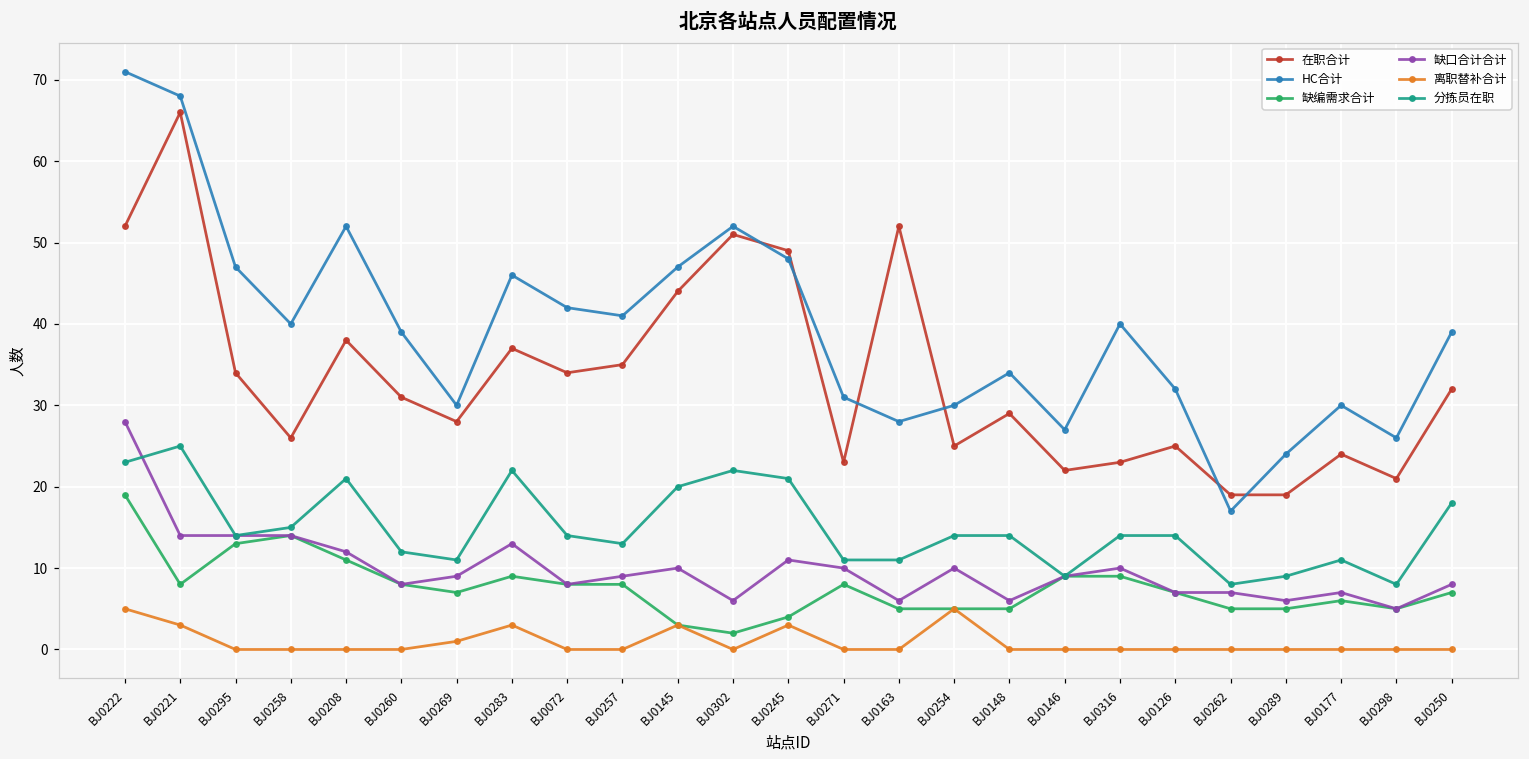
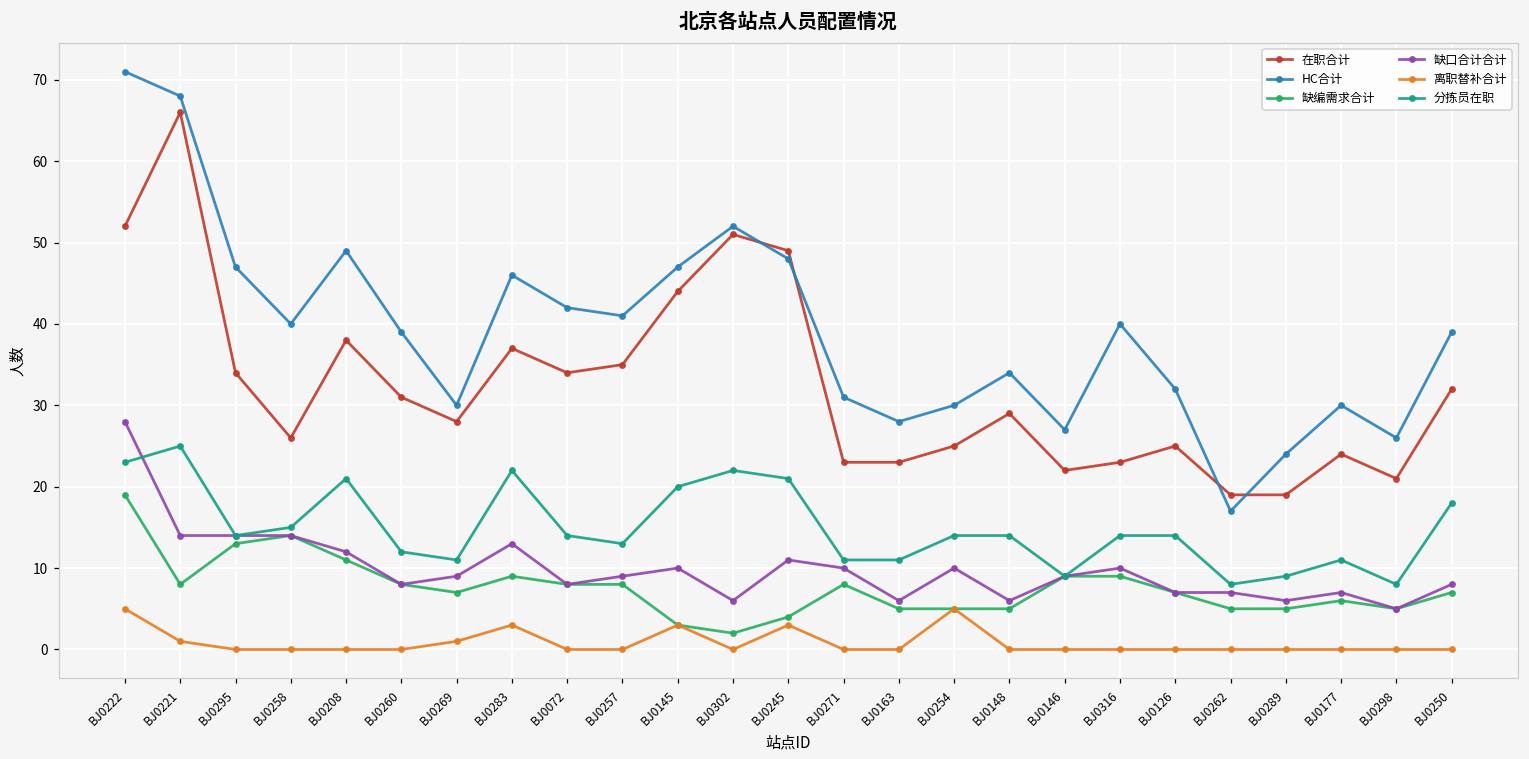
  {
    "在职合计": {
      "BJ0222": 52,
      "BJ0221": 66,
      "BJ0295": 34,
      "BJ0258": 26,
      "BJ0208": 38,
      "BJ0260": 31,
      "BJ0269": 28,
      "BJ0283": 37,
      "BJ0072": 34,
      "BJ0257": 35,
      "BJ0145": 44,
      "BJ0302": 51,
      "BJ0245": 49,
      "BJ0271": 23,
-     "BJ0163": 52,
+     "BJ0163": 23,
      "BJ0254": 25,
      "BJ0148": 29,
      "BJ0146": 22,
      "BJ0316": 23,
      "BJ0126": 25,
      "BJ0262": 19,
      "BJ0289": 19,
      "BJ0177": 24,
      "BJ0298": 21,
      "BJ0250": 32
    },
    "HC合计": {
      "BJ0222": 71,
      "BJ0221": 68,
      "BJ0295": 47,
      "BJ0258": 40,
-     "BJ0208": 52,
+     "BJ0208": 49,
      "BJ0260": 39,
      "BJ0269": 30,
      "BJ0283": 46,
      "BJ0072": 42,
      "BJ0257": 41,
      "BJ0145": 47,
      "BJ0302": 52,
      "BJ0245": 48,
      "BJ0271": 31,
      "BJ0163": 28,
      "BJ0254": 30,
      "BJ0148": 34,
      "BJ0146": 27,
      "BJ0316": 40,
      "BJ0126": 32,
      "BJ0262": 17,
      "BJ0289": 24,
      "BJ0177": 30,
      "BJ0298": 26,
      "BJ0250": 39
    },
    "缺口合计合计": {
      "BJ0222": 28,
      "BJ0221": 14,
      "BJ0208": 12,
      "BJ0269": 9,
      "BJ0283": 13,
      "BJ0257": 9,
      "BJ0145": 10,
      "BJ0302": 6,
      "BJ0245": 11,
      "BJ0271": 10,
      "BJ0163": 6,
      "BJ0254": 10,
      "BJ0148": 6,
      "BJ0316": 10,
      "BJ0262": 7,
      "BJ0289": 6,
      "BJ0177": 7,
      "BJ0250": 8
    },
    "离职替补合计": {
      "BJ0222": 5,
-     "BJ0221": 3,
+     "BJ0221": 1,
      "BJ0295": 0,
      "BJ0258": 0,
      "BJ0208": 0,
      "BJ0260": 0,
      "BJ0269": 1,
      "BJ0283": 3,
      "BJ0072": 0,
      "BJ0257": 0,
      "BJ0302": 0,
      "BJ0245": 3,
      "BJ0271": 0,
      "BJ0163": 0,
      "BJ0148": 0,
      "BJ0146": 0,
      "BJ0316": 0,
      "BJ0126": 0,
      "BJ0262": 0,
      "BJ0289": 0,
      "BJ0177": 0,
      "BJ0298": 0,
      "BJ0250": 0
    }
  }
